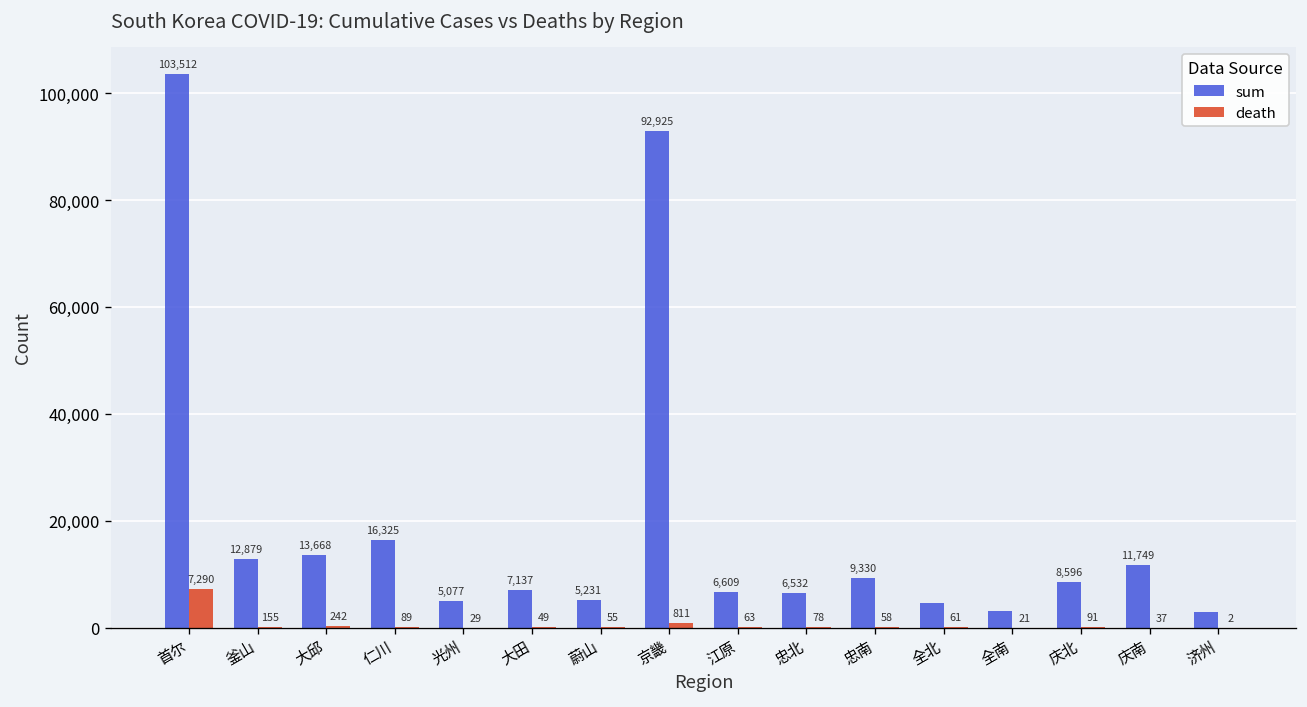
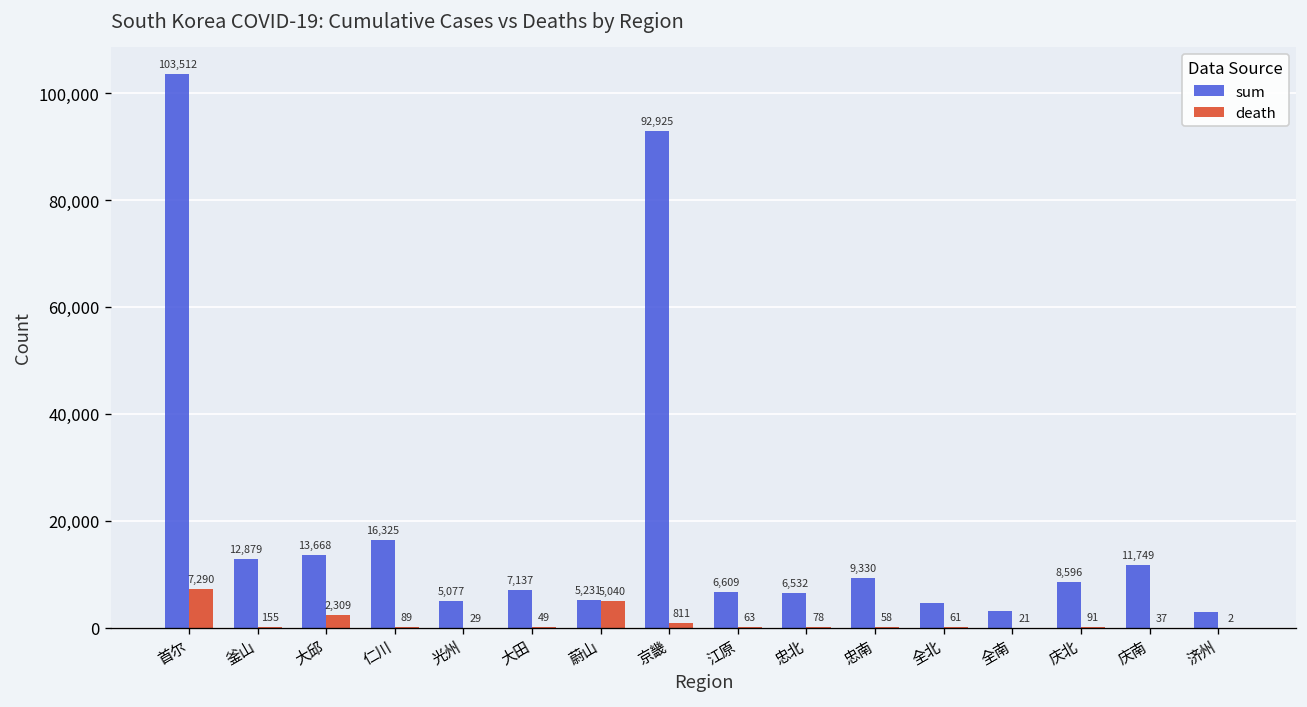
  {
    "sum": {
      "首尔": "103,512",
      "釜山": "12,879",
      "大邱": "13,668",
      "仁川": "16,325",
      "光州": "5,077",
      "大田": "7,137",
      "蔚山": "5,231",
      "京畿": "92,925",
      "江原": "6,609",
      "忠北": "6,532",
      "忠南": "9,330",
      "庆北": "8,596",
      "庆南": "11,749"
    },
    "death": {
      "首尔": "7,290",
      "釜山": "155",
-     "大邱": "242",
+     "大邱": "2,309",
      "仁川": "89",
      "光州": "29",
      "大田": "49",
-     "蔚山": "55",
+     "蔚山": "5,040",
      "京畿": "811",
      "江原": "63",
      "忠北": "78",
      "忠南": "58",
      "全北": "61",
      "全南": "21",
      "庆北": "91",
      "庆南": "37",
      "济州": "2"
    }
  }
